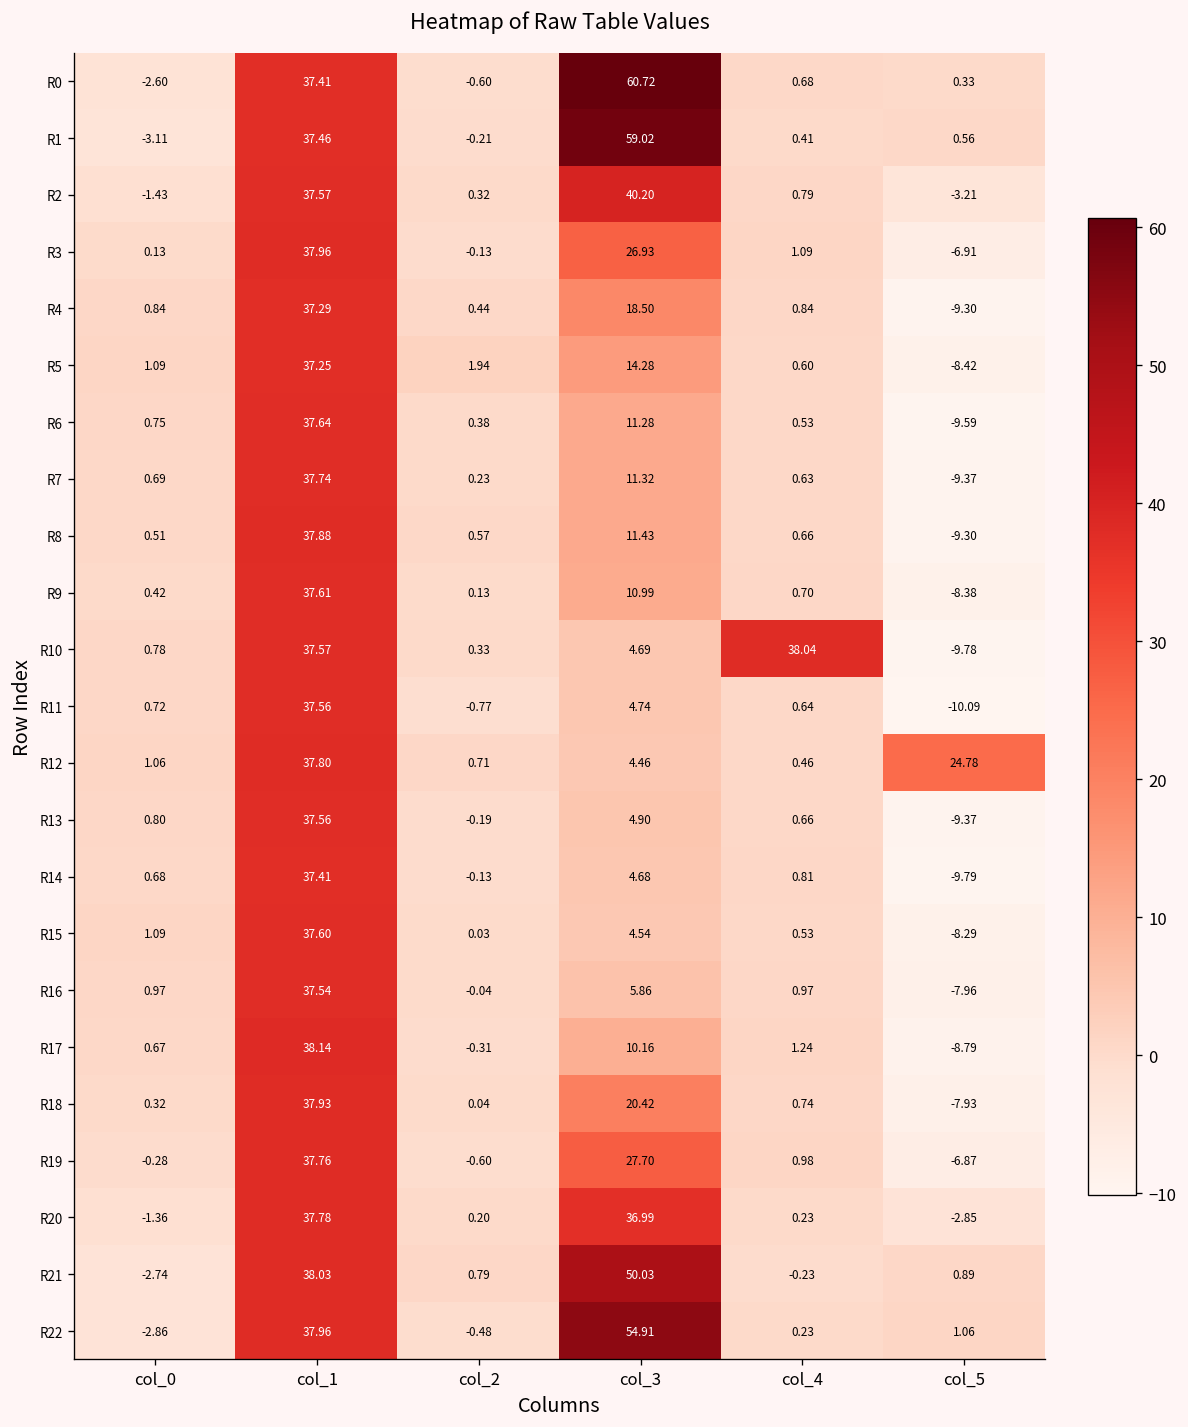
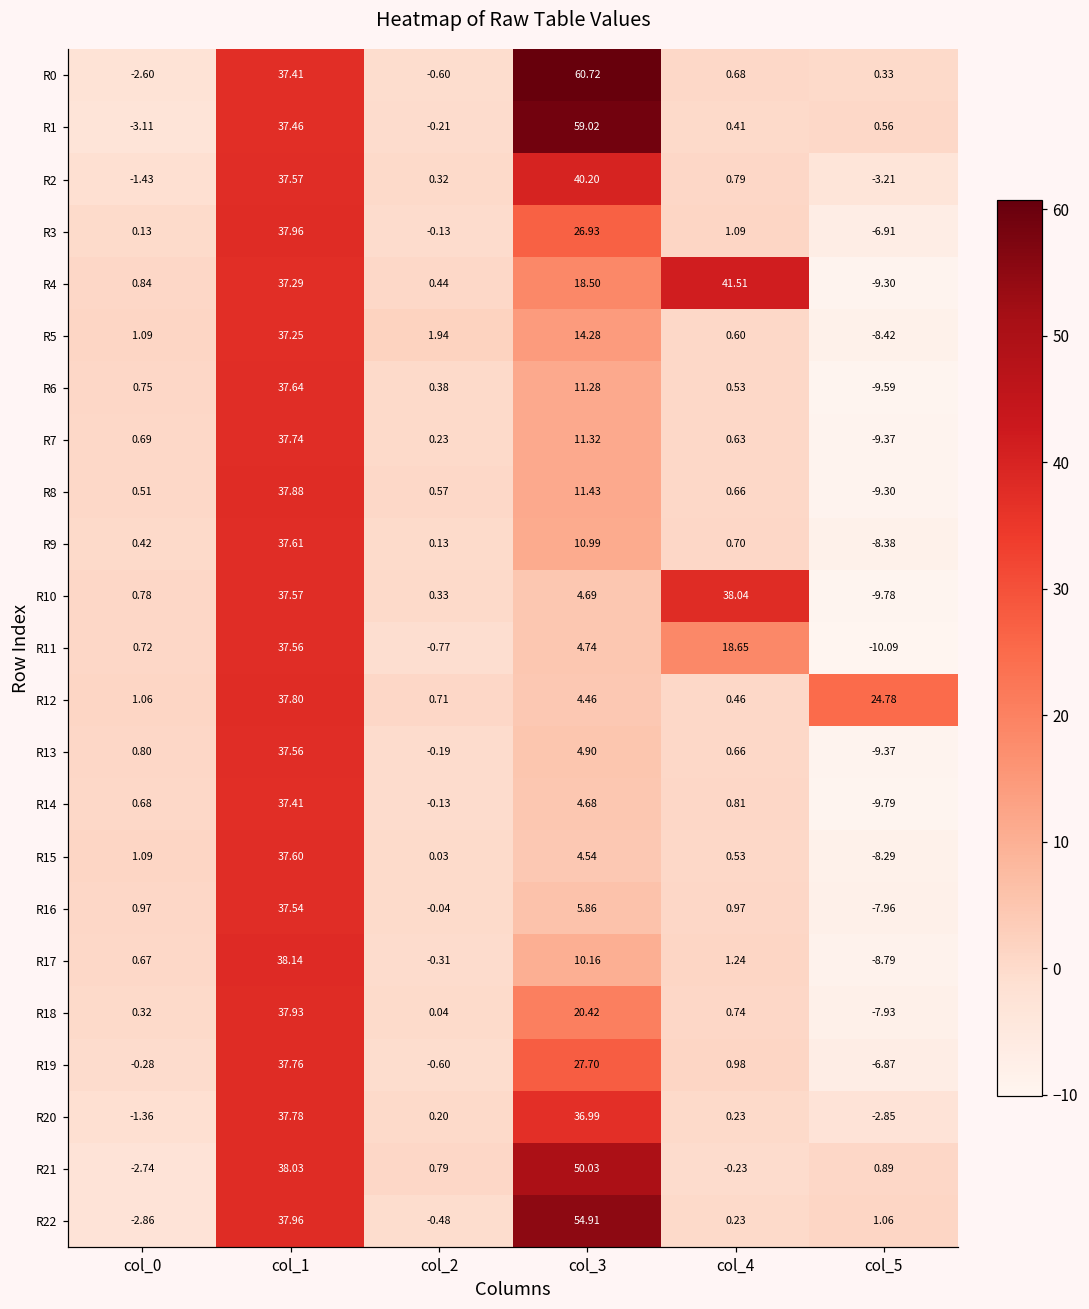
  {
    "R0": {
      "col_0": -2.60,
      "col_1": 37.41,
      "col_2": -0.60,
      "col_3": 60.72,
      "col_4": 0.68,
      "col_5": 0.33
    },
    "R1": {
      "col_0": -3.11,
      "col_1": 37.46,
      "col_2": -0.21,
      "col_3": 59.02,
      "col_4": 0.41,
      "col_5": 0.56
    },
    "R2": {
      "col_0": -1.43,
      "col_1": 37.57,
      "col_2": 0.32,
      "col_3": 40.20,
      "col_4": 0.79,
      "col_5": -3.21
    },
    "R3": {
      "col_0": 0.13,
      "col_1": 37.96,
      "col_2": -0.13,
      "col_3": 26.93,
      "col_4": 1.09,
      "col_5": -6.91
    },
    "R4": {
      "col_0": 0.84,
      "col_1": 37.29,
      "col_2": 0.44,
      "col_3": 18.50,
-     "col_4": 0.84,
+     "col_4": 41.51,
      "col_5": -9.30
    },
    "R5": {
      "col_0": 1.09,
      "col_1": 37.25,
      "col_2": 1.94,
      "col_3": 14.28,
      "col_4": 0.60,
      "col_5": -8.42
    },
    "R6": {
      "col_0": 0.75,
      "col_1": 37.64,
      "col_2": 0.38,
      "col_3": 11.28,
      "col_4": 0.53,
      "col_5": -9.59
    },
    "R7": {
      "col_0": 0.69,
      "col_1": 37.74,
      "col_2": 0.23,
      "col_3": 11.32,
      "col_4": 0.63,
      "col_5": -9.37
    },
    "R8": {
      "col_0": 0.51,
      "col_1": 37.88,
      "col_2": 0.57,
      "col_3": 11.43,
      "col_4": 0.66,
      "col_5": -9.30
    },
    "R9": {
      "col_0": 0.42,
      "col_1": 37.61,
      "col_2": 0.13,
      "col_3": 10.99,
      "col_4": 0.70,
      "col_5": -8.38
    },
    "R10": {
      "col_0": 0.78,
      "col_1": 37.57,
      "col_2": 0.33,
      "col_3": 4.69,
      "col_4": 38.04,
      "col_5": -9.78
    },
    "R11": {
      "col_0": 0.72,
      "col_1": 37.56,
      "col_2": -0.77,
      "col_3": 4.74,
-     "col_4": 0.64,
+     "col_4": 18.65,
      "col_5": -10.09
    },
    "R12": {
      "col_0": 1.06,
      "col_1": 37.80,
      "col_2": 0.71,
      "col_3": 4.46,
      "col_4": 0.46,
      "col_5": 24.78
    },
    "R13": {
      "col_0": 0.80,
      "col_1": 37.56,
      "col_2": -0.19,
      "col_3": 4.90,
      "col_4": 0.66,
      "col_5": -9.37
    },
    "R14": {
      "col_0": 0.68,
      "col_1": 37.41,
      "col_2": -0.13,
      "col_3": 4.68,
      "col_4": 0.81,
      "col_5": -9.79
    },
    "R15": {
      "col_0": 1.09,
      "col_1": 37.60,
      "col_2": 0.03,
      "col_3": 4.54,
      "col_4": 0.53,
      "col_5": -8.29
    },
    "R16": {
      "col_0": 0.97,
      "col_1": 37.54,
      "col_2": -0.04,
      "col_3": 5.86,
      "col_4": 0.97,
      "col_5": -7.96
    },
    "R17": {
      "col_0": 0.67,
      "col_1": 38.14,
      "col_2": -0.31,
      "col_3": 10.16,
      "col_4": 1.24,
      "col_5": -8.79
    },
    "R18": {
      "col_0": 0.32,
      "col_1": 37.93,
      "col_2": 0.04,
      "col_3": 20.42,
      "col_4": 0.74,
      "col_5": -7.93
    },
    "R19": {
      "col_0": -0.28,
      "col_1": 37.76,
      "col_2": -0.60,
      "col_3": 27.70,
      "col_4": 0.98,
      "col_5": -6.87
    },
    "R20": {
      "col_0": -1.36,
      "col_1": 37.78,
      "col_2": 0.20,
      "col_3": 36.99,
      "col_4": 0.23,
      "col_5": -2.85
    },
    "R21": {
      "col_0": -2.74,
      "col_1": 38.03,
      "col_2": 0.79,
      "col_3": 50.03,
      "col_4": -0.23,
      "col_5": 0.89
    },
    "R22": {
      "col_0": -2.86,
      "col_1": 37.96,
      "col_2": -0.48,
      "col_3": 54.91,
      "col_4": 0.23,
      "col_5": 1.06
    }
  }
